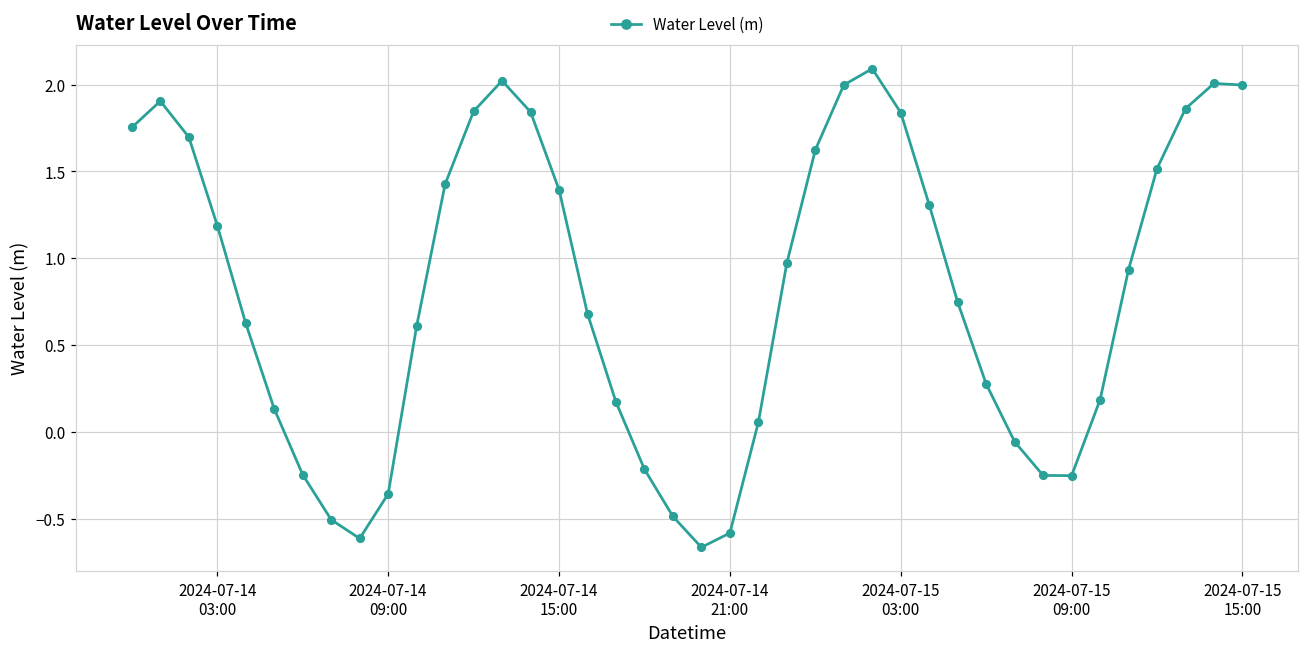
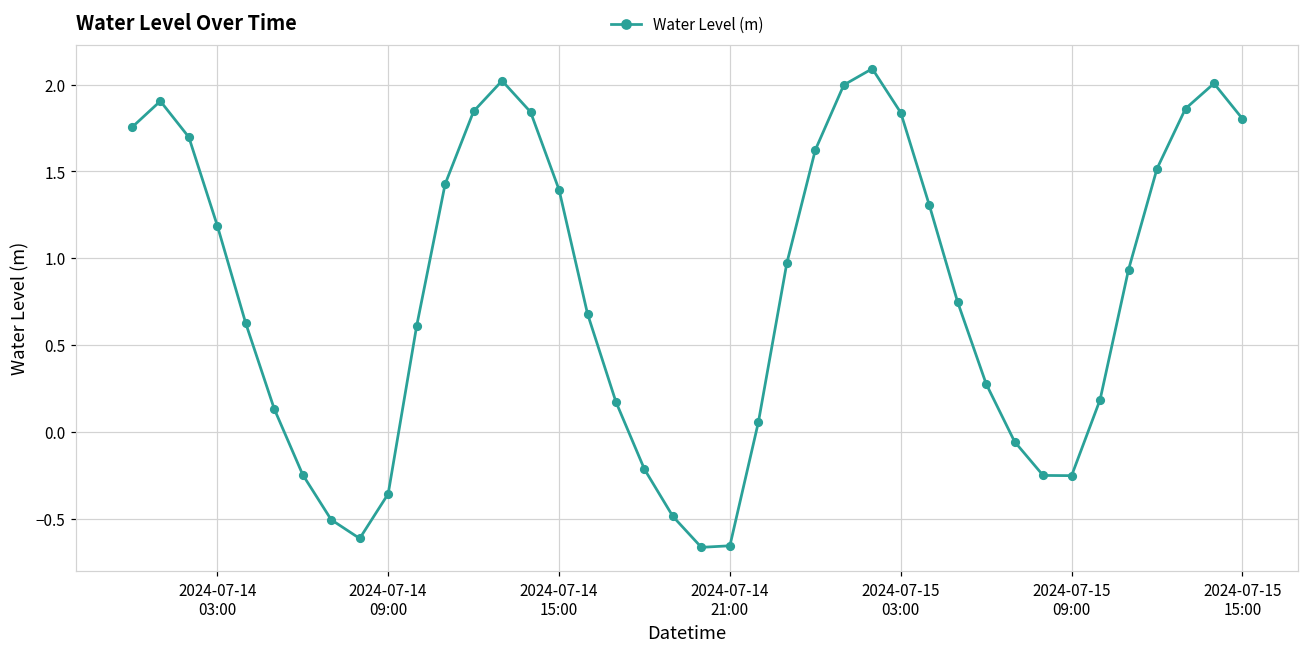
  {
    "2024-07-14 03:00": 1.19,
    "2024-07-14 09:00": -0.36,
    "2024-07-14 15:00": 1.39,
-   "2024-07-14 21:00": -0.58,
+   "2024-07-14 21:00": -0.66,
    "2024-07-15 03:00": 1.84,
    "2024-07-15 09:00": -0.25,
-   "2024-07-15 15:00": 2.00
+   "2024-07-15 15:00": 1.80
  }
